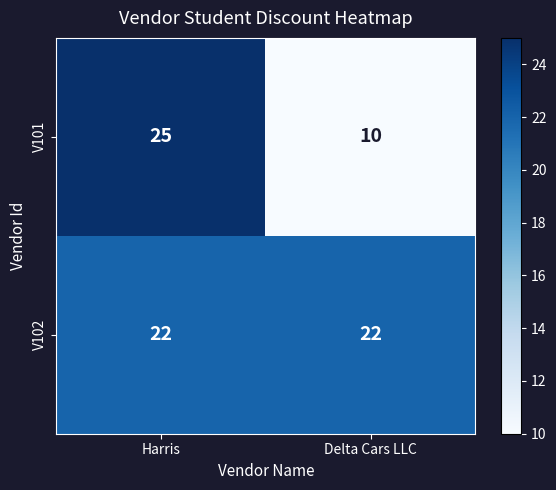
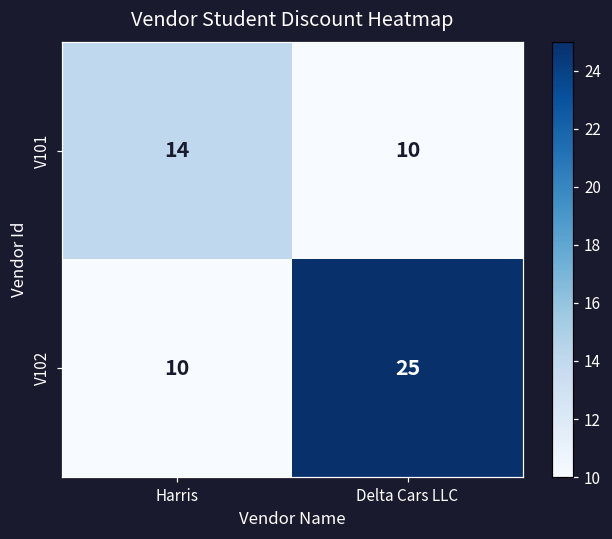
  {
    "V101": {
-     "Harris": 25,
+     "Harris": 14,
      "Delta Cars LLC": 10
    },
    "V102": {
-     "Harris": 22,
-     "Delta Cars LLC": 22
+     "Harris": 10,
+     "Delta Cars LLC": 25
    }
  }
